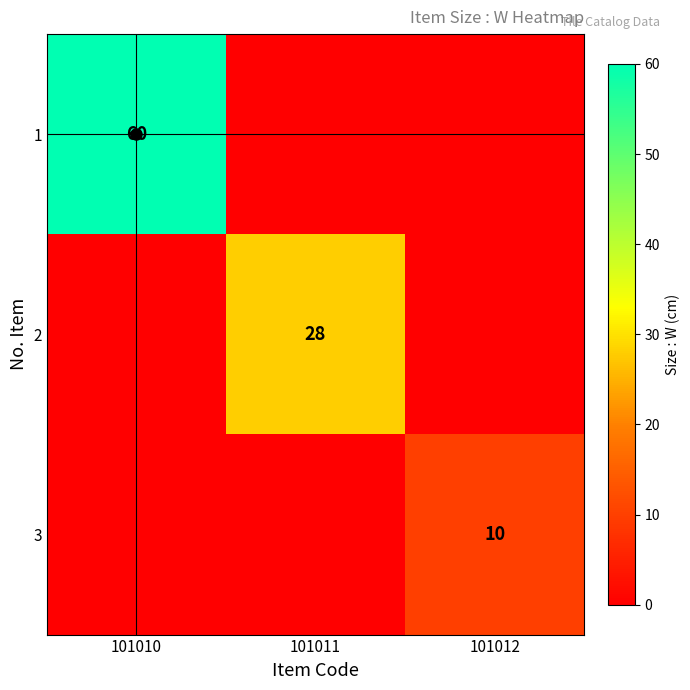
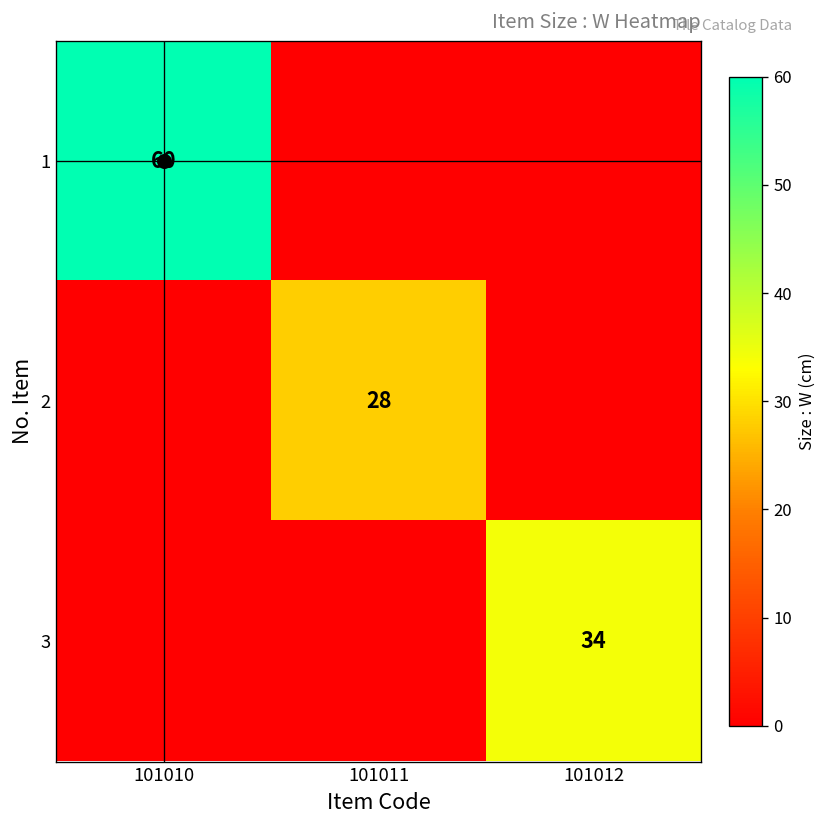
  {
    "2": {
      "101011": 28
    },
    "3": {
-     "101012": 10
+     "101012": 34
    }
  }
